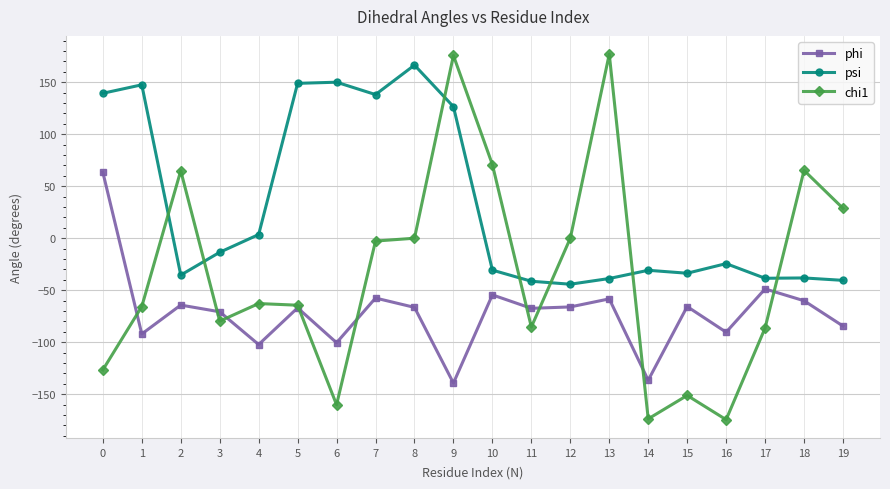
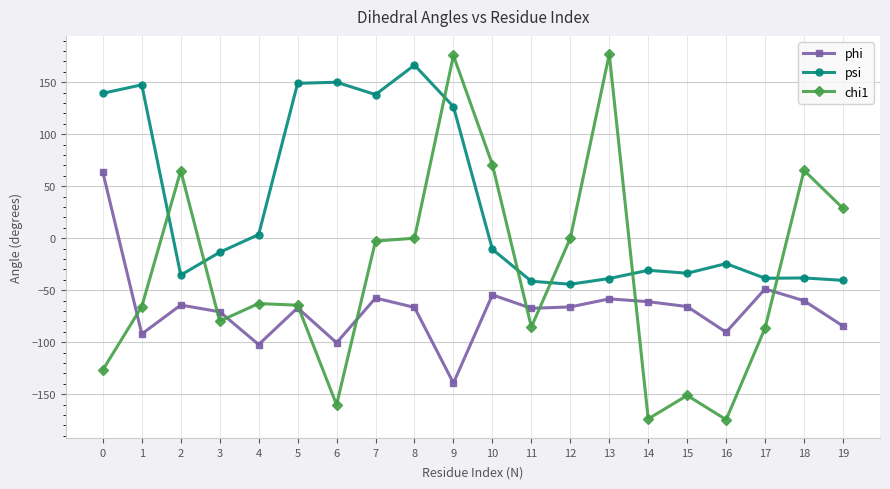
  {
    "phi": {
      "0": 63,
      "1": -92,
      "2": -64,
      "3": -71,
      "4": -102,
      "5": -67,
      "6": -101,
      "7": -58,
      "8": -67,
      "9": -139,
      "10": -54,
      "11": -67,
      "12": -66,
      "13": -58,
-     "14": -137,
+     "14": -61,
      "15": -66,
      "16": -90,
      "17": -49,
      "18": -60,
      "19": -84
    },
    "psi": {
      "0": 139,
      "1": 148,
      "2": -35,
      "3": -14,
      "4": 4,
      "5": 149,
      "6": 150,
      "7": 138,
      "8": 166,
      "9": 127,
-     "10": -31,
+     "10": -11,
      "11": -41,
      "12": -44,
      "13": -39,
      "14": -31,
      "15": -34,
      "16": -24,
      "17": -39,
      "18": -38,
      "19": -41
    },
    "chi1": {
      "0": -127,
      "1": -66,
      "2": 65,
      "3": -80,
      "4": -63,
      "5": -64,
      "6": -160,
      "7": -3,
      "8": 0,
      "9": 176,
      "10": 71,
      "11": -85,
      "12": 0,
      "13": 177,
      "14": -174,
      "15": -151,
      "16": -174,
      "17": -86,
      "18": 65,
      "19": 29
    }
  }
